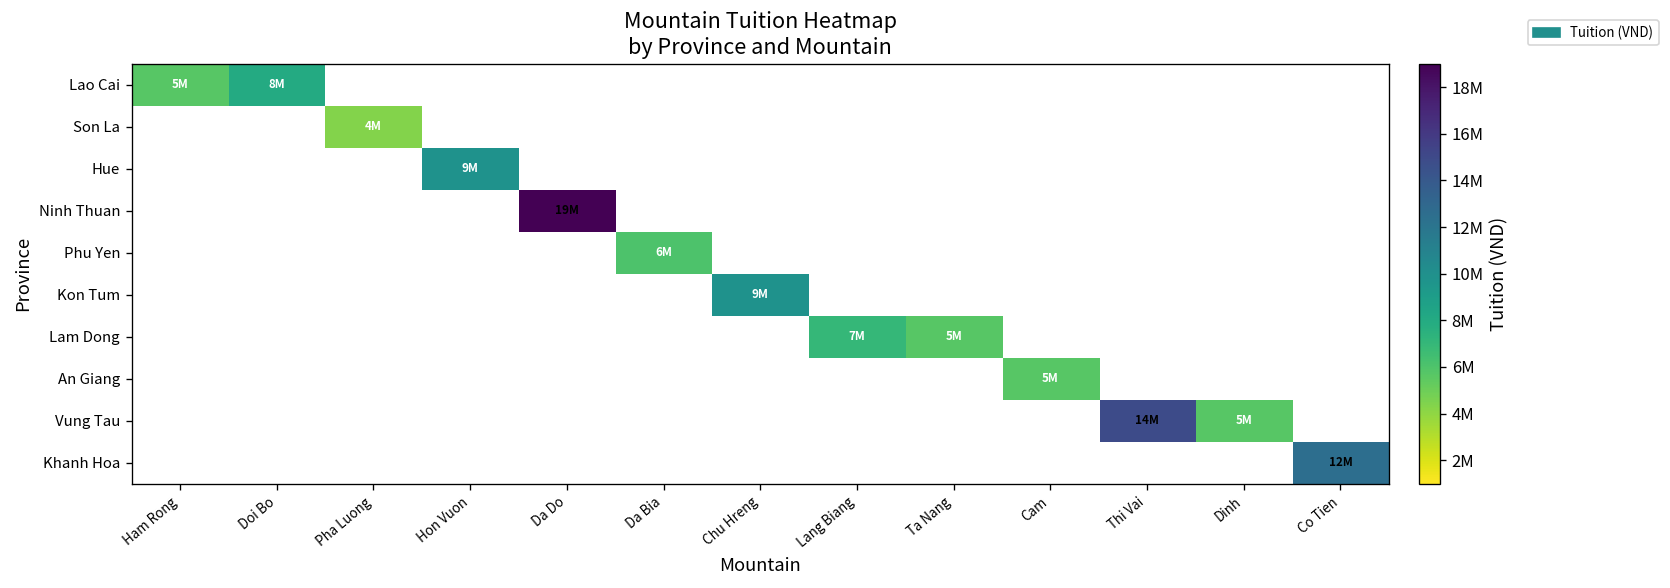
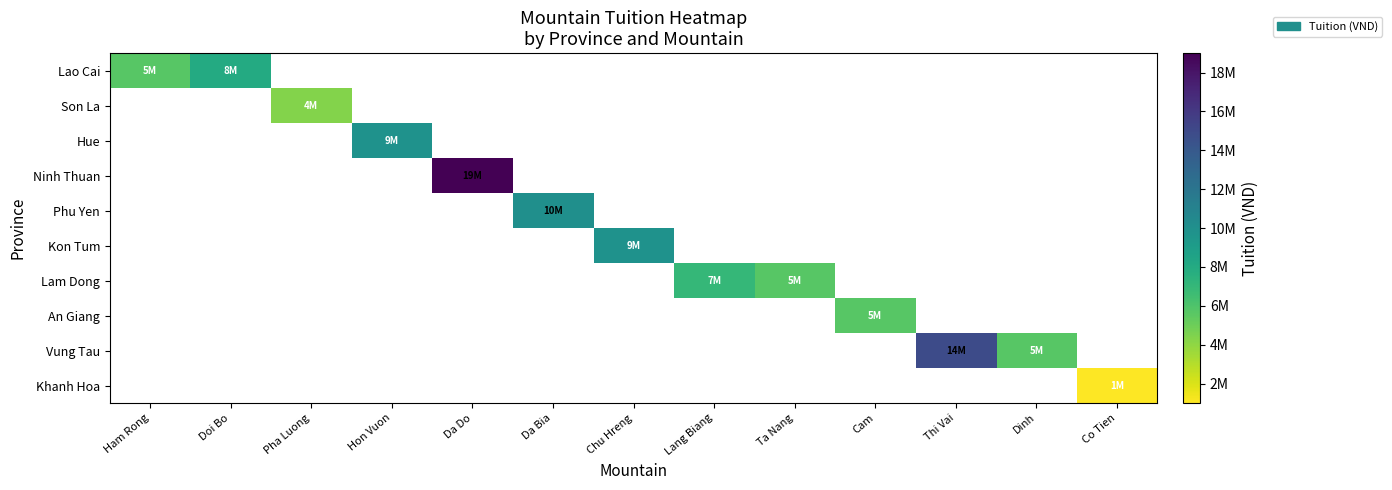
  {
    "Lao Cai": {
      "Ham Rong": "5M",
      "Doi Bo": "8M"
    },
    "Son La": {
      "Pha Luong": "4M"
    },
    "Hue": {
      "Hon Vuon": "9M"
    },
    "Ninh Thuan": {
      "Da Do": "19M"
    },
    "Phu Yen": {
-     "Da Bia": "6M"
+     "Da Bia": "10M"
    },
    "Kon Tum": {
      "Chu Hreng": "9M"
    },
    "Lam Dong": {
      "Lang Biang": "7M",
      "Ta Nang": "5M"
    },
    "An Giang": {
      "Cam": "5M"
    },
    "Vung Tau": {
      "Thi Vai": "14M",
      "Dinh": "5M"
    },
    "Khanh Hoa": {
-     "Co Tien": "12M"
+     "Co Tien": "1M"
    }
  }
